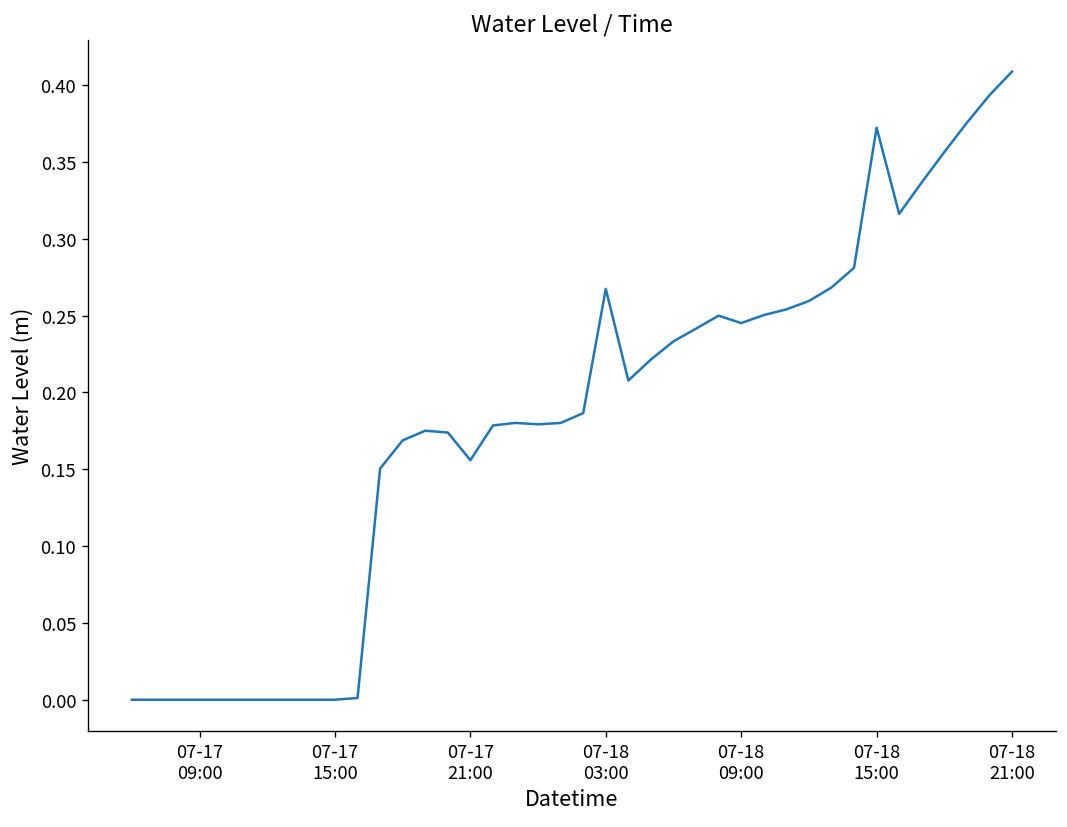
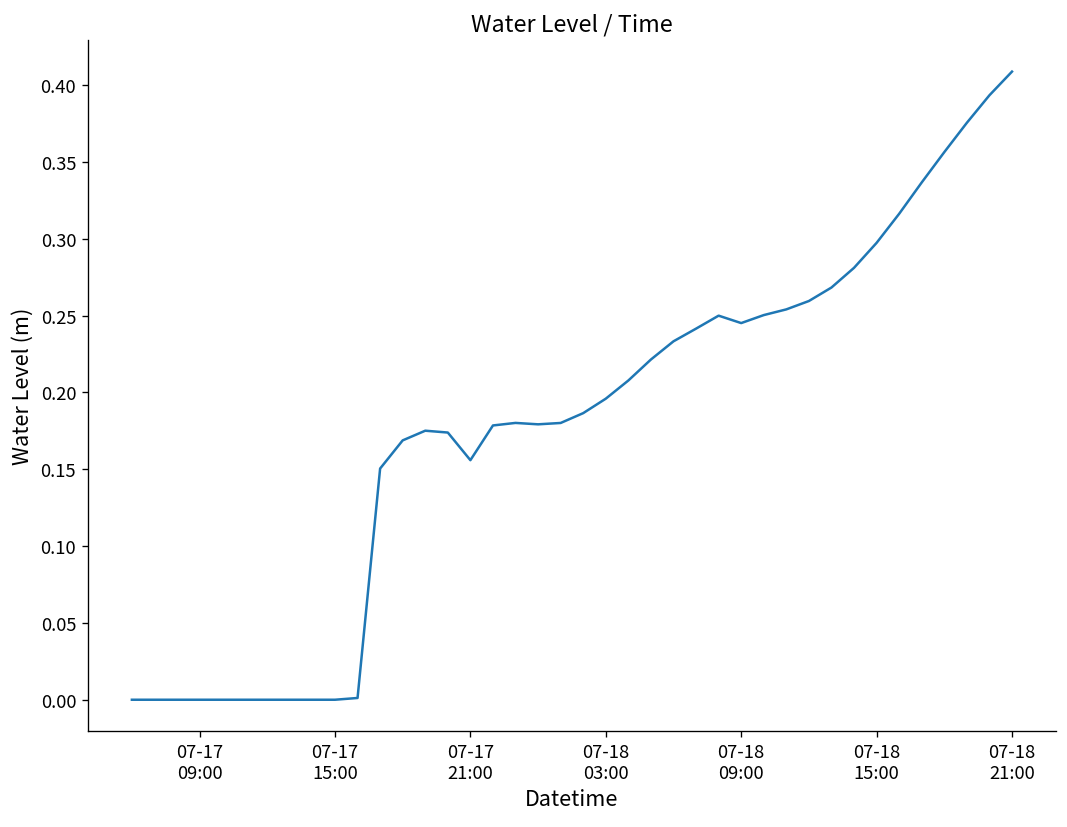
  {
    "07-17 09:00": 0.000,
    "07-17 15:00": 0.000,
    "07-17 21:00": 0.156,
-   "07-18 03:00": 0.267,
+   "07-18 03:00": 0.196,
    "07-18 09:00": 0.245,
-   "07-18 15:00": 0.372,
+   "07-18 15:00": 0.297,
    "07-18 21:00": 0.409
  }
